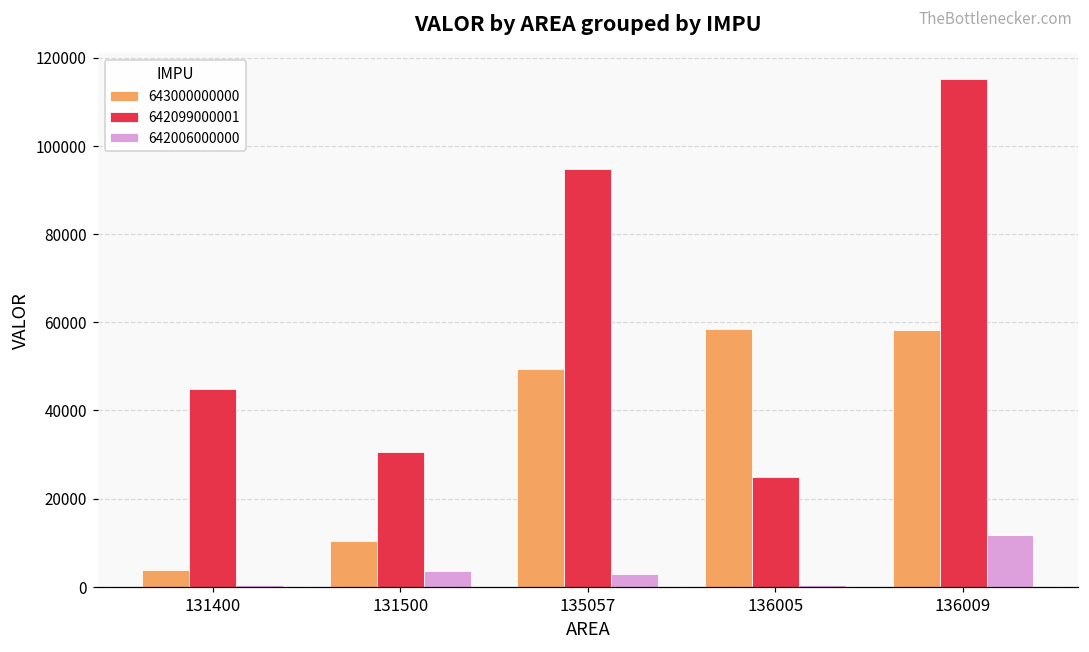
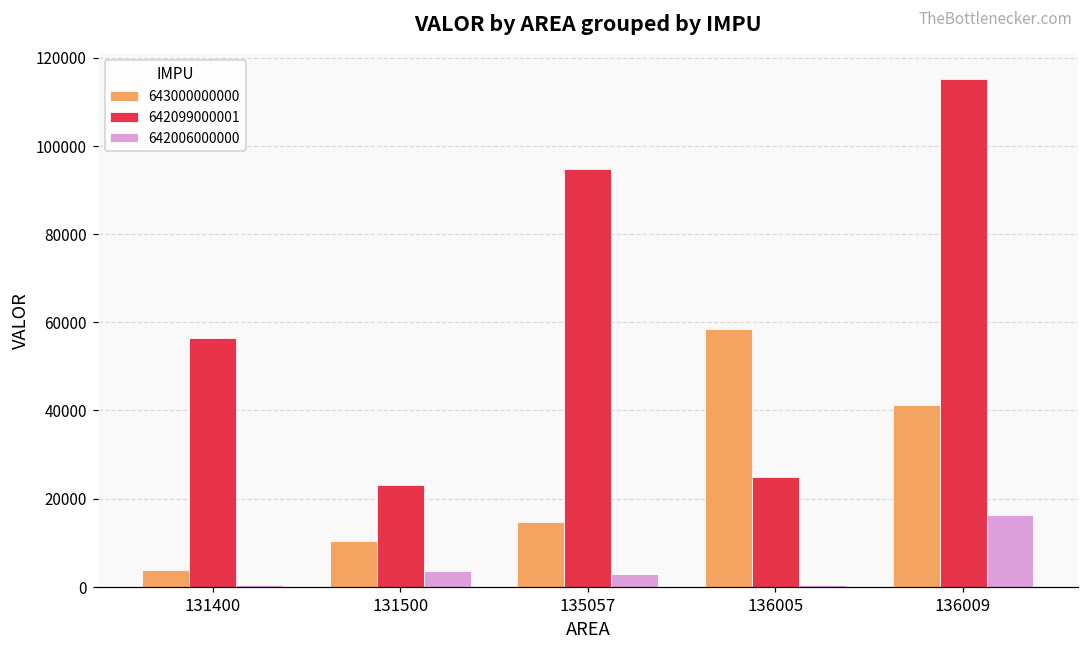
  {
    "643000000000": {
      "131400": 4000,
      "131500": 10000,
-     "135057": 49000,
+     "135057": 15000,
      "136005": 58000,
-     "136009": 58000
+     "136009": 41000
    },
    "642099000001": {
-     "131400": 45000,
-     "131500": 31000,
+     "131400": 56000,
+     "131500": 23000,
      "135057": 95000,
      "136005": 25000,
      "136009": 115000
    },
    "642006000000": {
      "131500": 3000,
      "135057": 3000,
-     "136009": 12000
+     "136009": 16000
    }
  }
